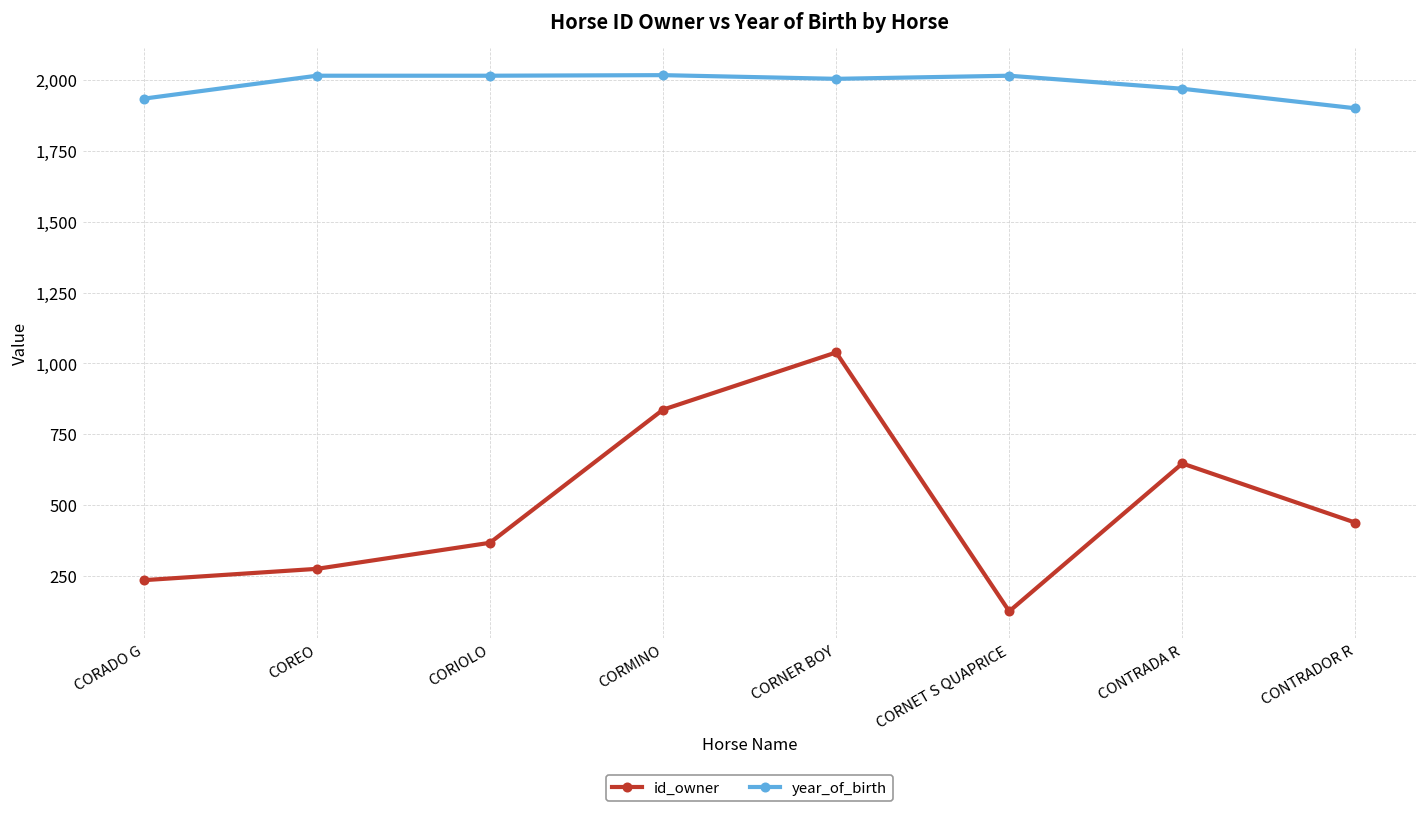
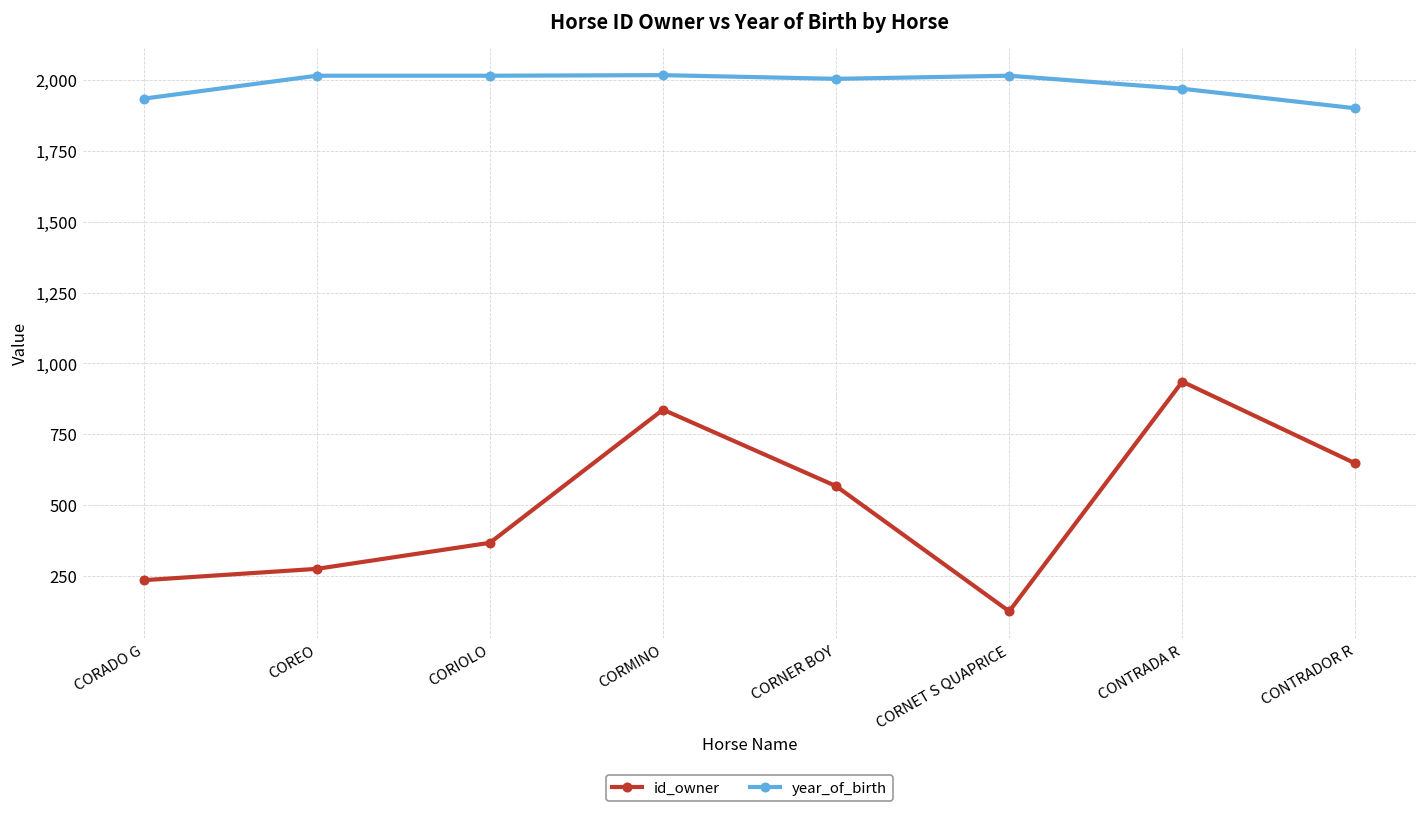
  {
    "id_owner": {
      "CORADO G": "240",
      "COREO": "280",
      "CORIOLO": "370",
      "CORMINO": "840",
-     "CORNER BOY": "1,040",
+     "CORNER BOY": "570",
      "CORNET S QUAPRICE": "130",
-     "CONTRADA R": "650",
-     "CONTRADOR R": "440"
+     "CONTRADA R": "940",
+     "CONTRADOR R": "650"
    },
    "year_of_birth": {
      "CORADO G": "1,940",
      "COREO": "2,020",
      "CORIOLO": "2,020",
      "CORMINO": "2,020",
      "CORNER BOY": "2,010",
      "CORNET S QUAPRICE": "2,020",
      "CONTRADA R": "1,970",
      "CONTRADOR R": "1,900"
    }
  }
